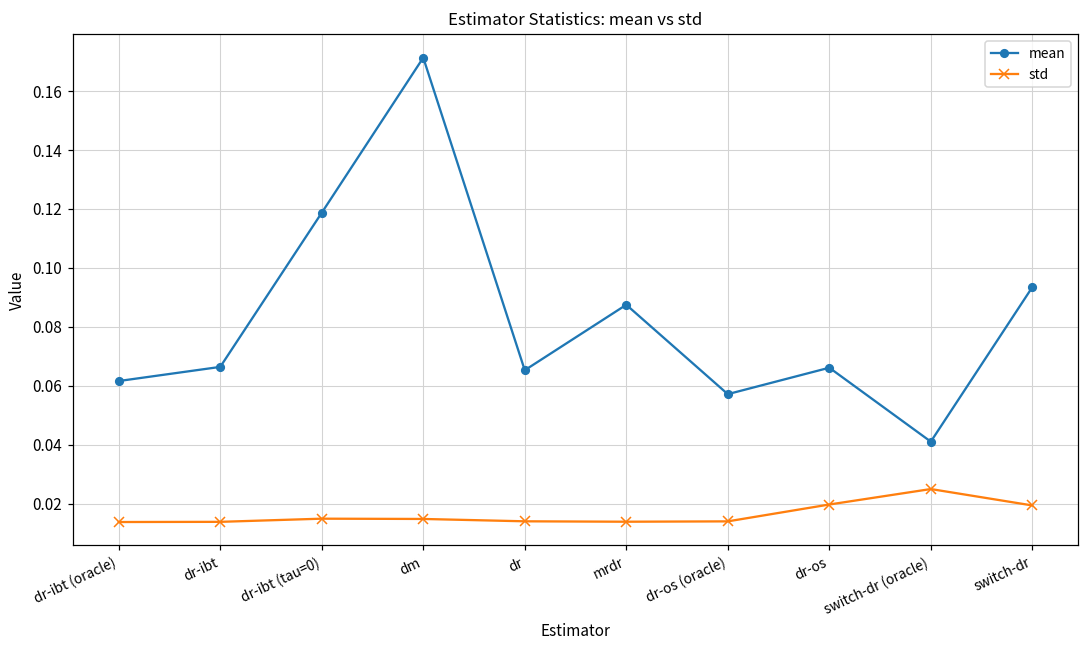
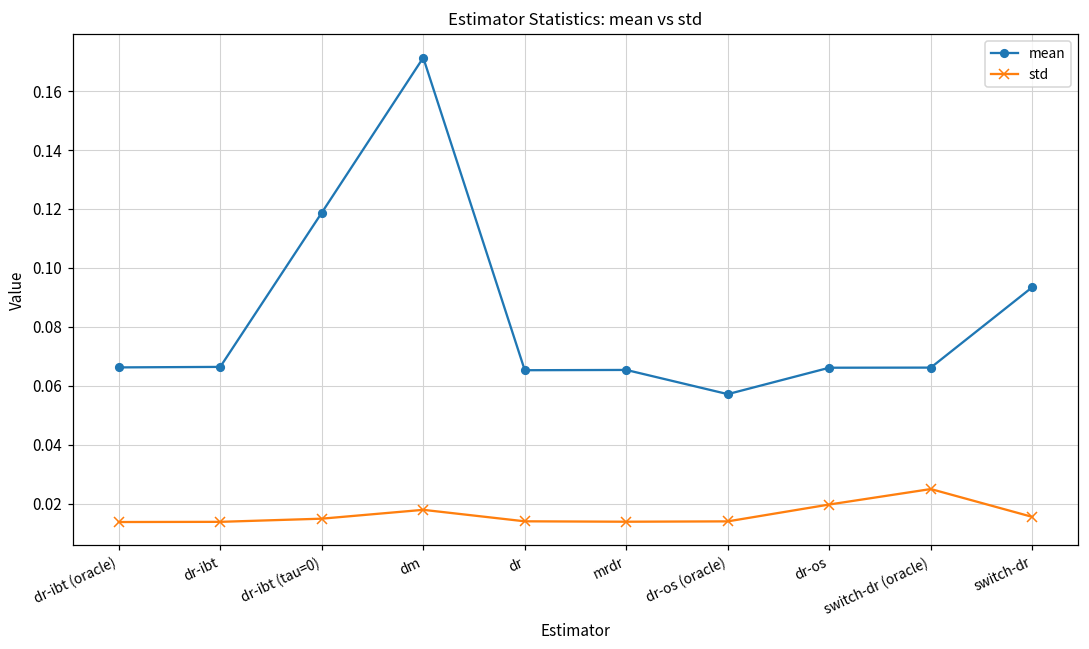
  {
    "mean": {
-     "dr-ibt (oracle)": 0.062,
+     "dr-ibt (oracle)": 0.066,
      "dr-ibt": 0.066,
      "dr-ibt (tau=0)": 0.119,
      "dm": 0.171,
      "dr": 0.065,
-     "mrdr": 0.087,
+     "mrdr": 0.065,
      "dr-os (oracle)": 0.057,
      "dr-os": 0.066,
-     "switch-dr (oracle)": 0.041,
+     "switch-dr (oracle)": 0.066,
      "switch-dr": 0.093
    },
    "std": {
      "dr-ibt (oracle)": 0.014,
      "dr-ibt": 0.014,
      "dr-ibt (tau=0)": 0.015,
-     "dm": 0.015,
+     "dm": 0.018,
      "dr": 0.014,
      "mrdr": 0.014,
      "dr-os (oracle)": 0.014,
      "dr-os": 0.020,
      "switch-dr (oracle)": 0.025,
-     "switch-dr": 0.019
+     "switch-dr": 0.016
    }
  }
